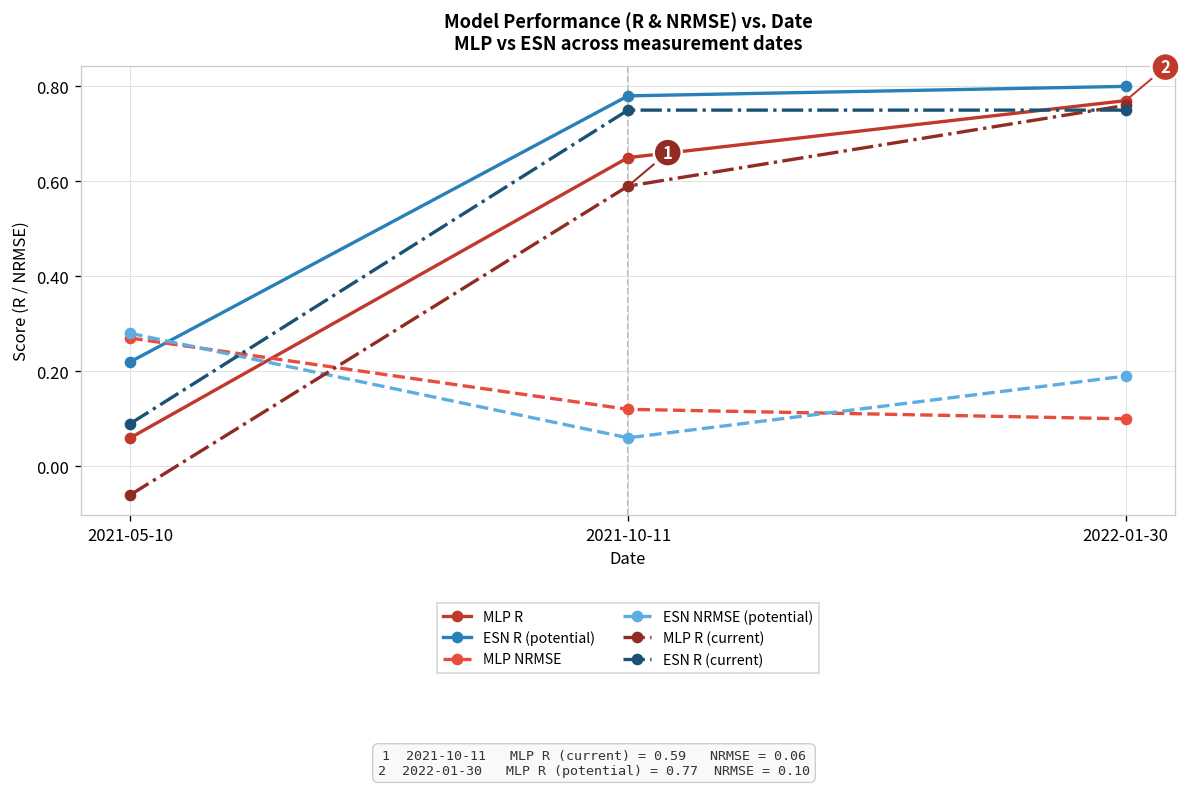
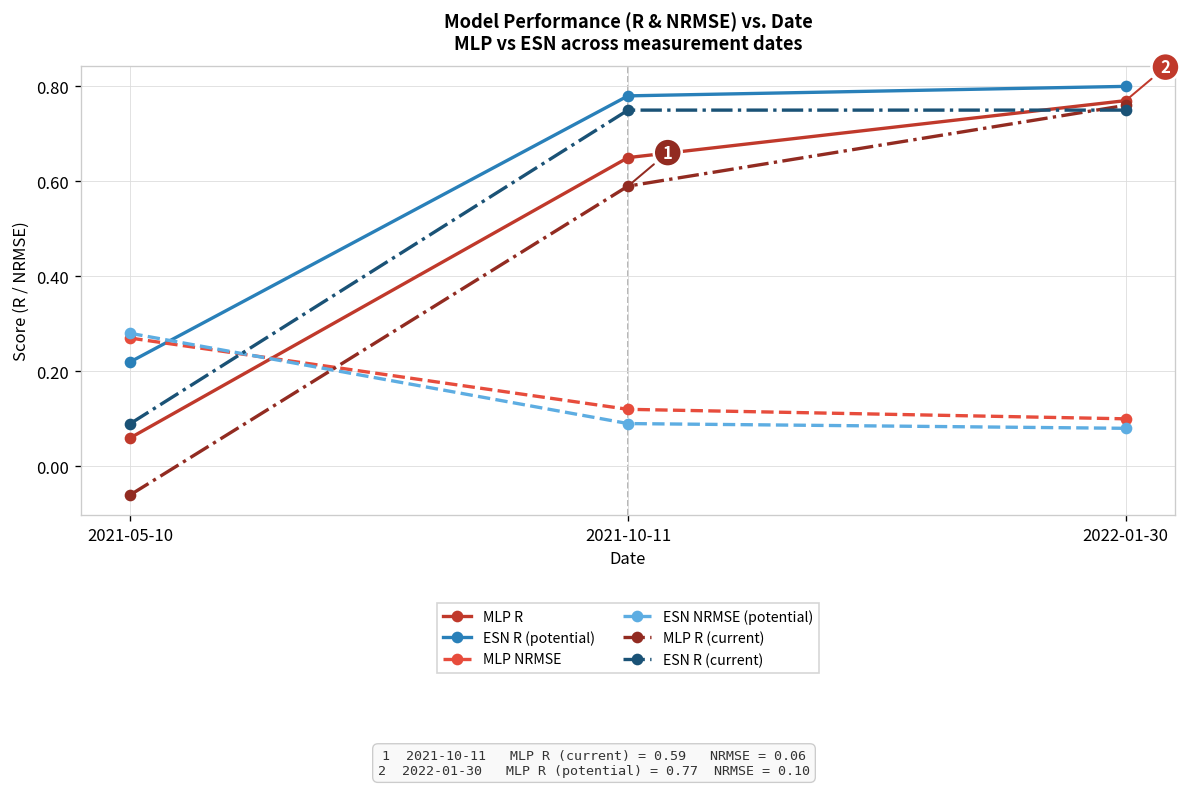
  {
    "ESN R (potential)": {
      "2021-05-10": 0.22,
      "2021-10-11": 0.78,
      "2022-01-30": 0.80
    },
    "ESN NRMSE (potential)": {
      "2021-05-10": 0.28,
-     "2021-10-11": 0.06,
-     "2022-01-30": 0.19
+     "2021-10-11": 0.09,
+     "2022-01-30": 0.08
    },
    "ESN R (current)": {
      "2021-05-10": 0.09,
      "2021-10-11": 0.75,
      "2022-01-30": 0.75
    }
  }
